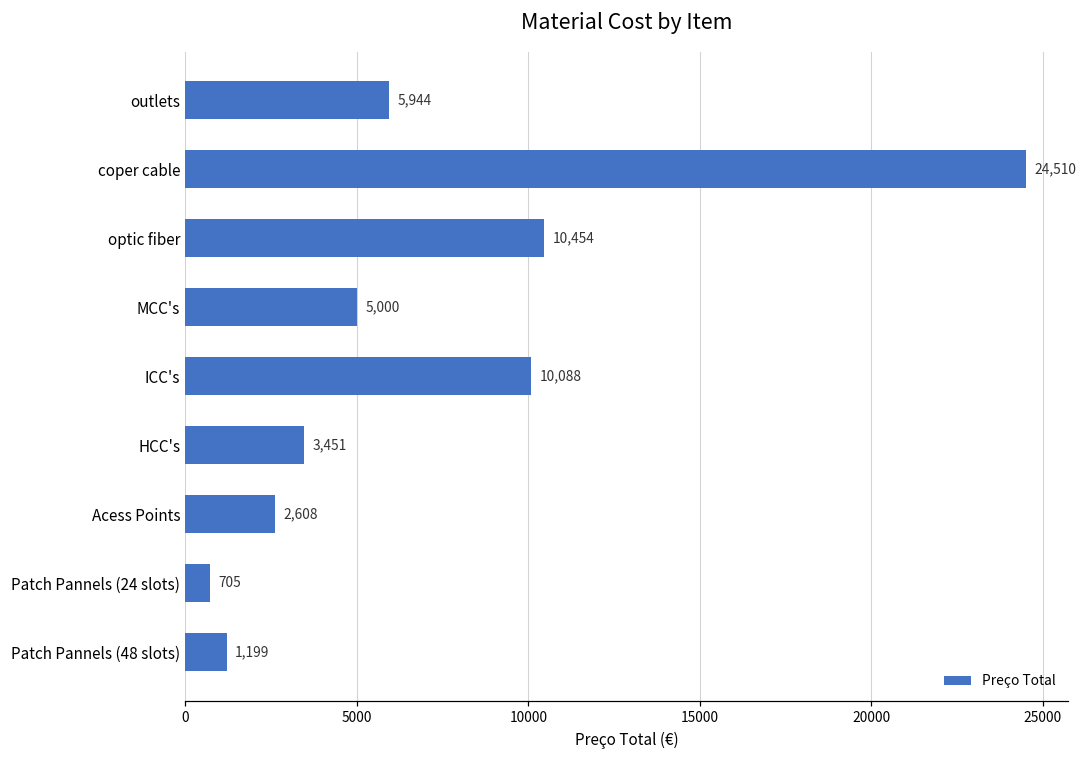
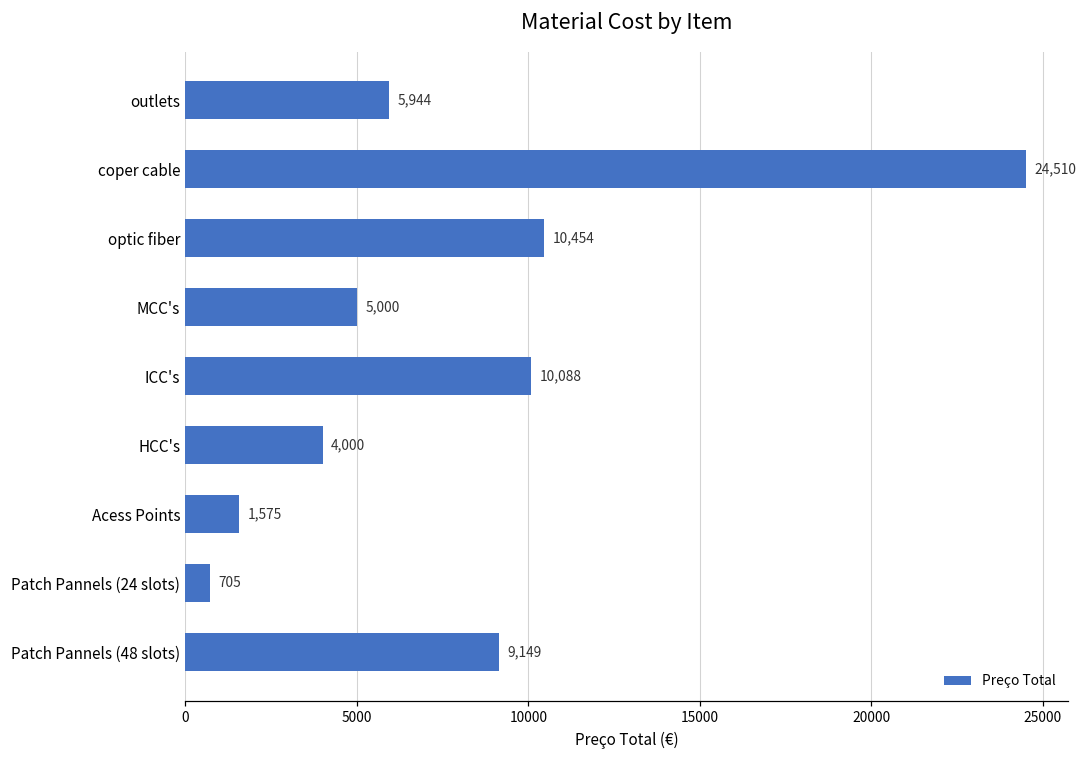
  {
    "outlets": "5,944",
    "coper cable": "24,510",
    "optic fiber": "10,454",
    "MCC's": "5,000",
    "ICC's": "10,088",
-   "HCC's": "3,451",
-   "Acess Points": "2,608",
+   "HCC's": "4,000",
+   "Acess Points": "1,575",
    "Patch Pannels (24 slots)": "705",
-   "Patch Pannels (48 slots)": "1,199"
+   "Patch Pannels (48 slots)": "9,149"
  }
